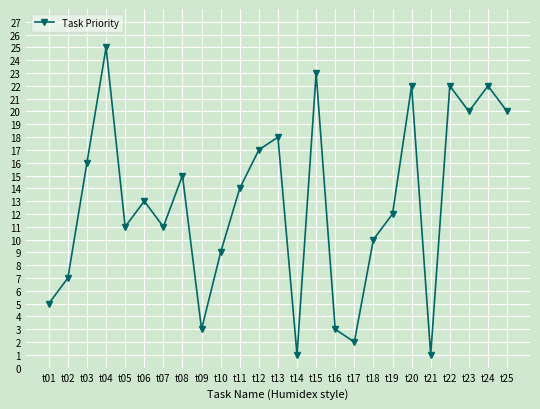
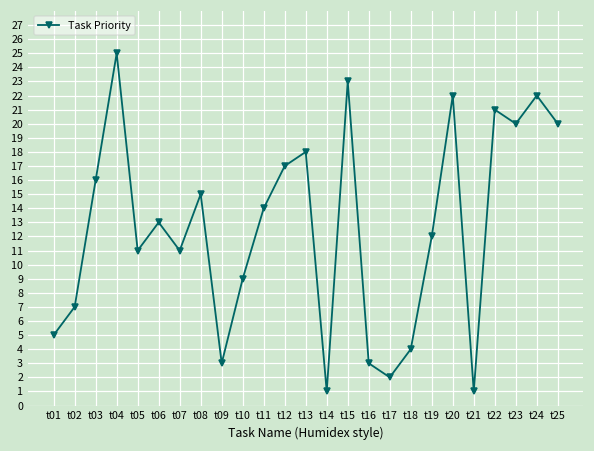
  {
    "t01": 5,
    "t02": 7,
    "t03": 16,
    "t04": 25,
    "t05": 11,
    "t06": 13,
    "t07": 11,
    "t08": 15,
    "t09": 3,
    "t10": 9,
    "t11": 14,
    "t12": 17,
    "t13": 18,
    "t14": 1,
    "t15": 23,
    "t16": 3,
    "t17": 2,
-   "t18": 10,
+   "t18": 4,
    "t19": 12,
    "t20": 22,
    "t21": 1,
-   "t22": 22,
+   "t22": 21,
    "t23": 20,
    "t24": 22,
    "t25": 20
  }
